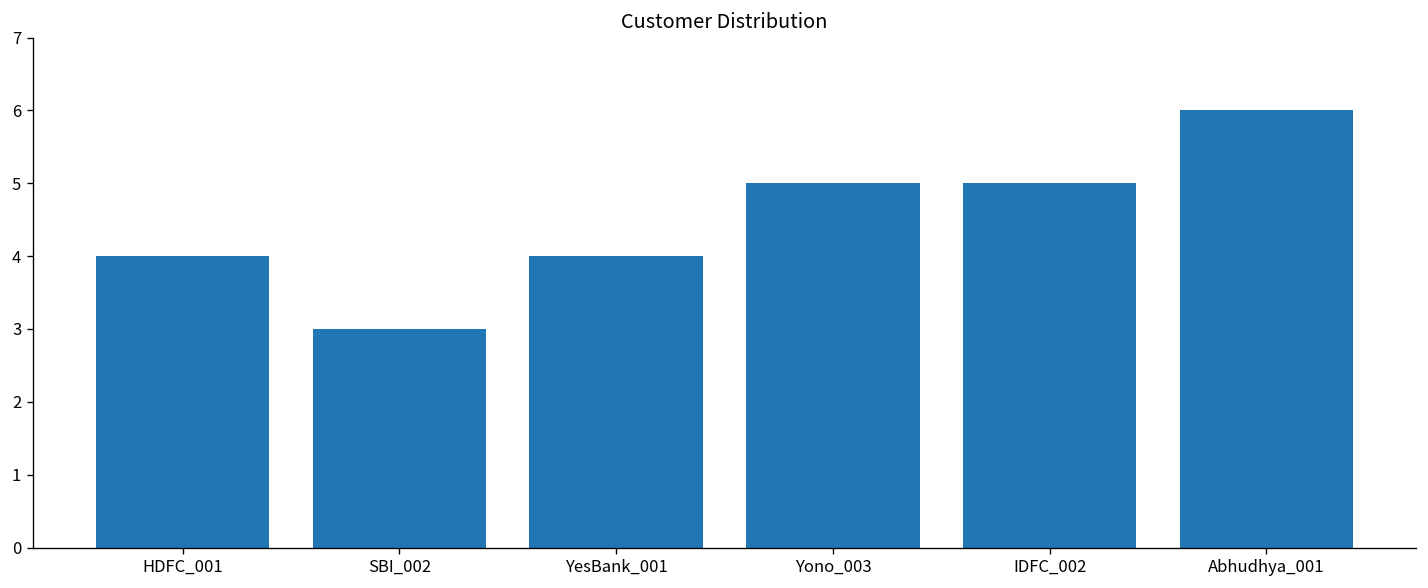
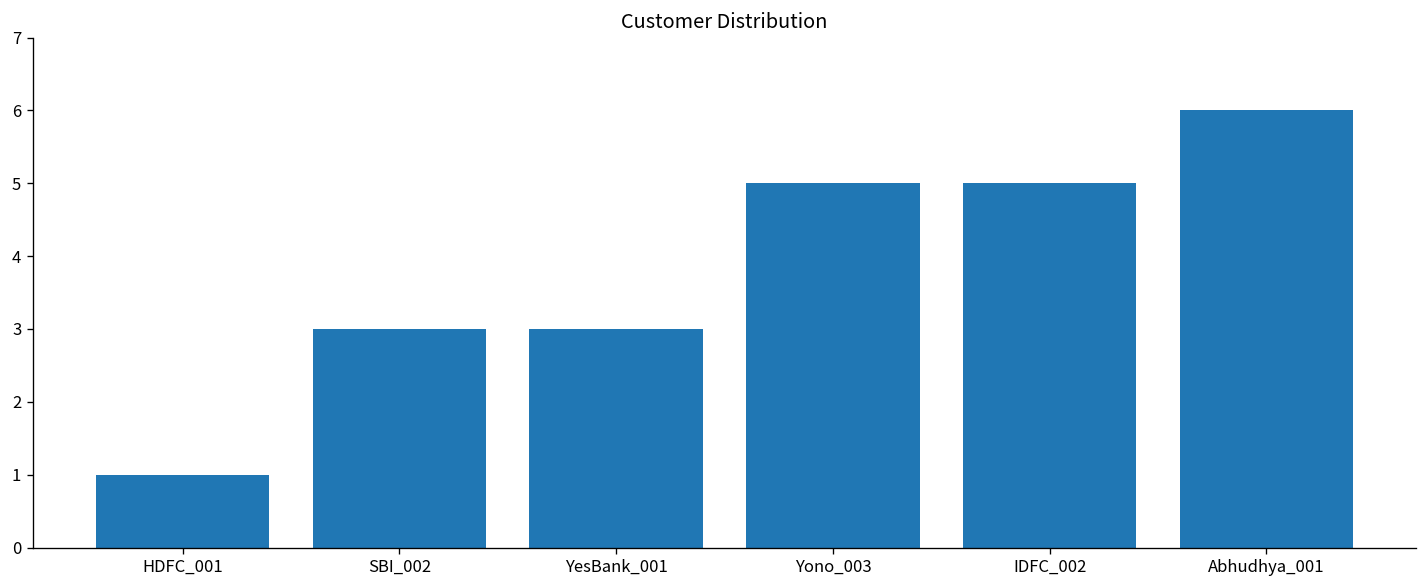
  {
-   "HDFC_001": 4,
+   "HDFC_001": 1,
    "SBI_002": 3,
-   "YesBank_001": 4,
+   "YesBank_001": 3,
    "Yono_003": 5,
    "IDFC_002": 5,
    "Abhudhya_001": 6
  }
